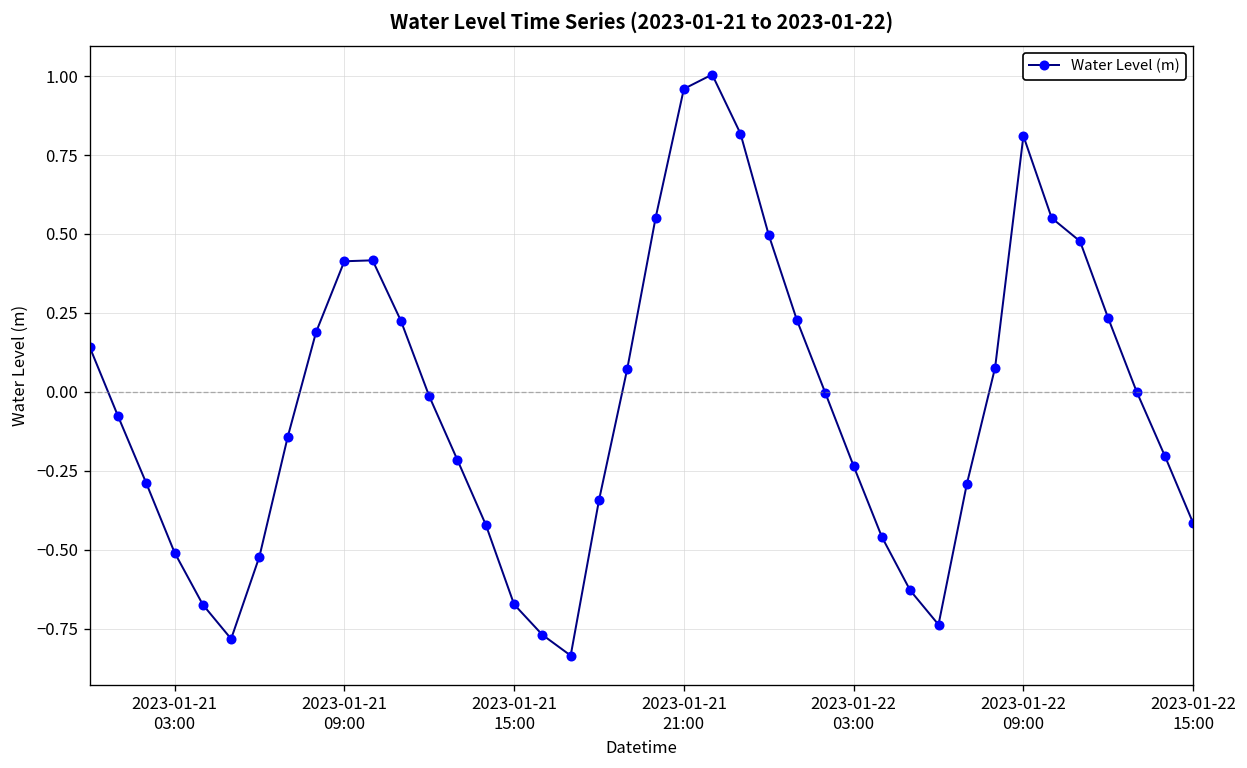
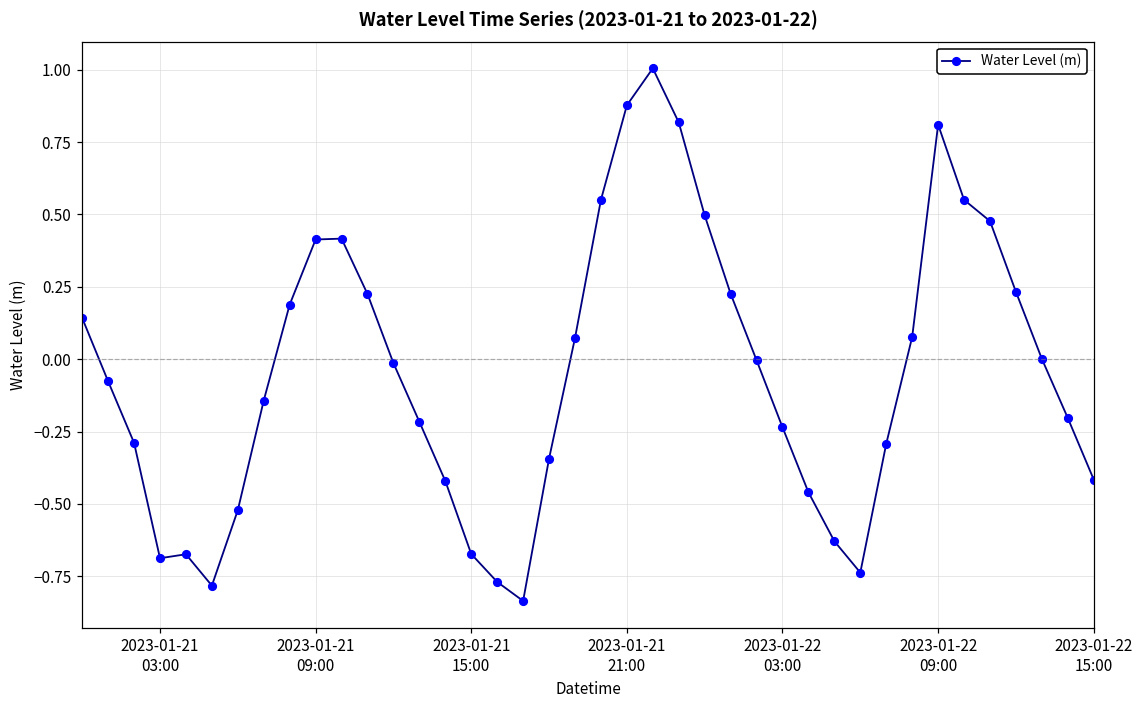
  {
-   "2023-01-21 03:00": -0.51,
+   "2023-01-21 03:00": -0.69,
    "2023-01-21 09:00": 0.41,
    "2023-01-21 15:00": -0.67,
-   "2023-01-21 21:00": 0.96,
+   "2023-01-21 21:00": 0.88,
    "2023-01-22 03:00": -0.24,
    "2023-01-22 09:00": 0.81,
    "2023-01-22 15:00": -0.42
  }
